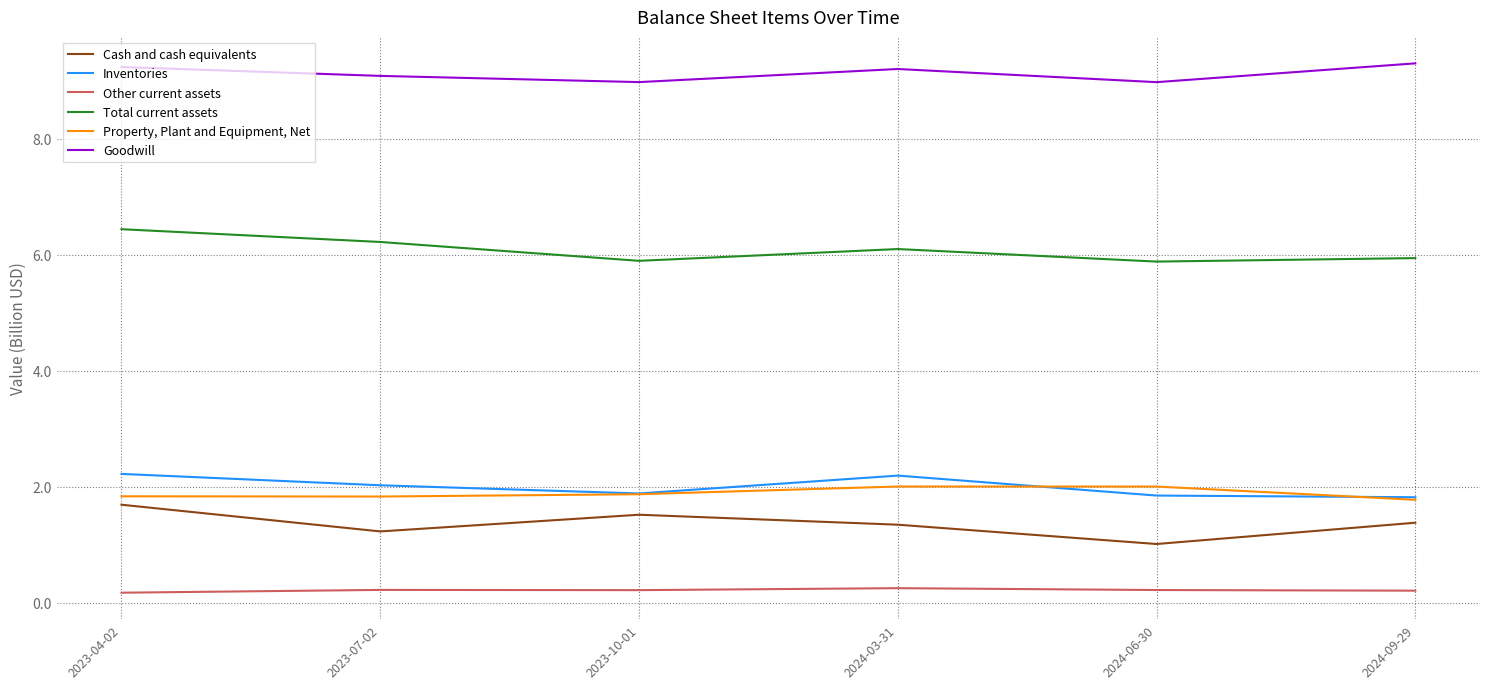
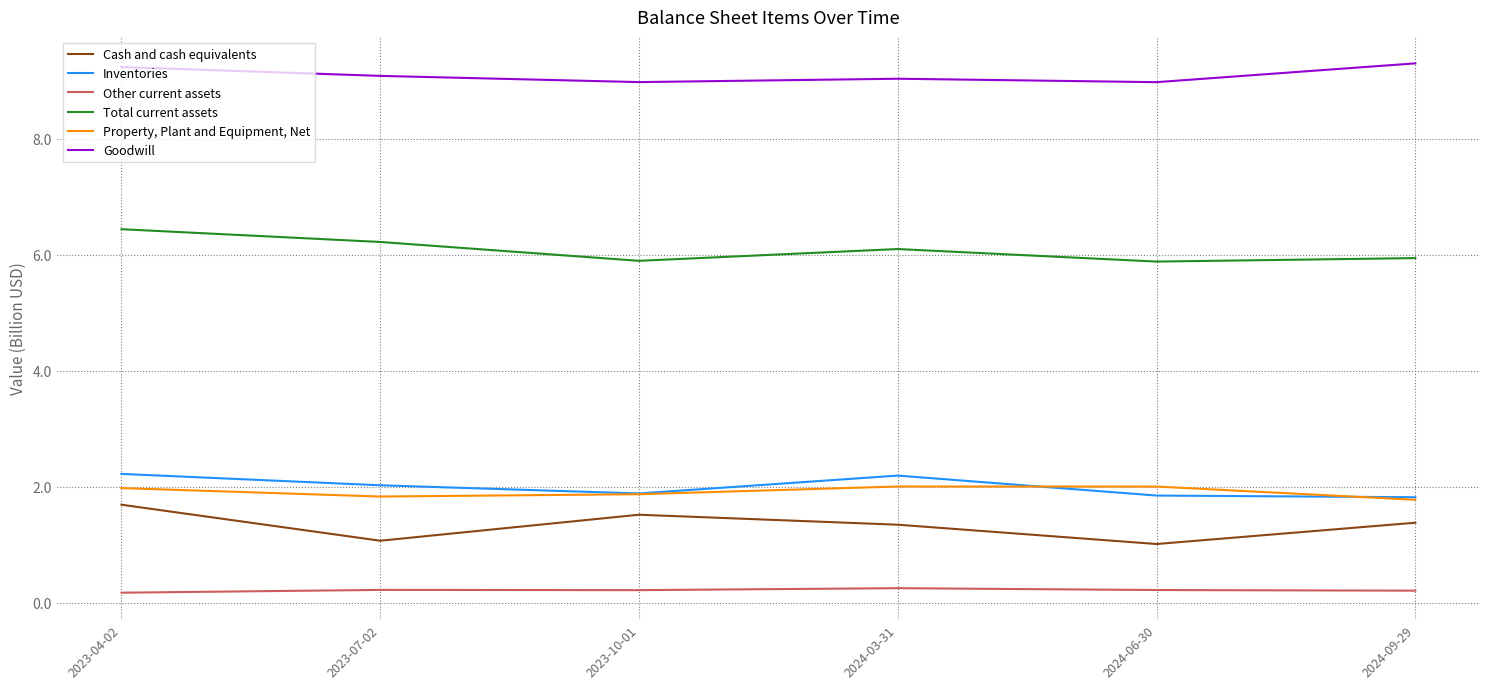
  {
    "Cash and cash equivalents": {
      "2023-04-02": 1.7,
-     "2023-07-02": 1.2,
+     "2023-07-02": 1.1,
      "2023-10-01": 1.5,
      "2024-03-31": 1.3,
      "2024-06-30": 1.0,
      "2024-09-29": 1.4
    },
    "Inventories": {
      "2023-04-02": 2.2,
      "2023-07-02": 2.0,
      "2024-03-31": 2.2,
      "2024-06-30": 1.8,
      "2024-09-29": 1.8
    },
    "Other current assets": {
      "2023-04-02": 0.2,
      "2023-07-02": 0.2,
      "2023-10-01": 0.2,
      "2024-03-31": 0.3,
      "2024-06-30": 0.2,
      "2024-09-29": 0.2
    },
    "Total current assets": {
      "2023-04-02": 6.4,
      "2023-07-02": 6.2,
      "2023-10-01": 5.9,
      "2024-03-31": 6.1,
      "2024-06-30": 5.9,
      "2024-09-29": 5.9
    },
    "Property, Plant and Equipment, Net": {
-     "2023-04-02": 1.8,
+     "2023-04-02": 2.0,
      "2023-07-02": 1.8,
      "2024-03-31": 2.0,
      "2024-06-30": 2.0,
      "2024-09-29": 1.8
    },
    "Goodwill": {
      "2023-07-02": 9.1,
      "2023-10-01": 9.0,
-     "2024-03-31": 9.2,
+     "2024-03-31": 9.0,
      "2024-06-30": 9.0,
      "2024-09-29": 9.3
    }
  }
